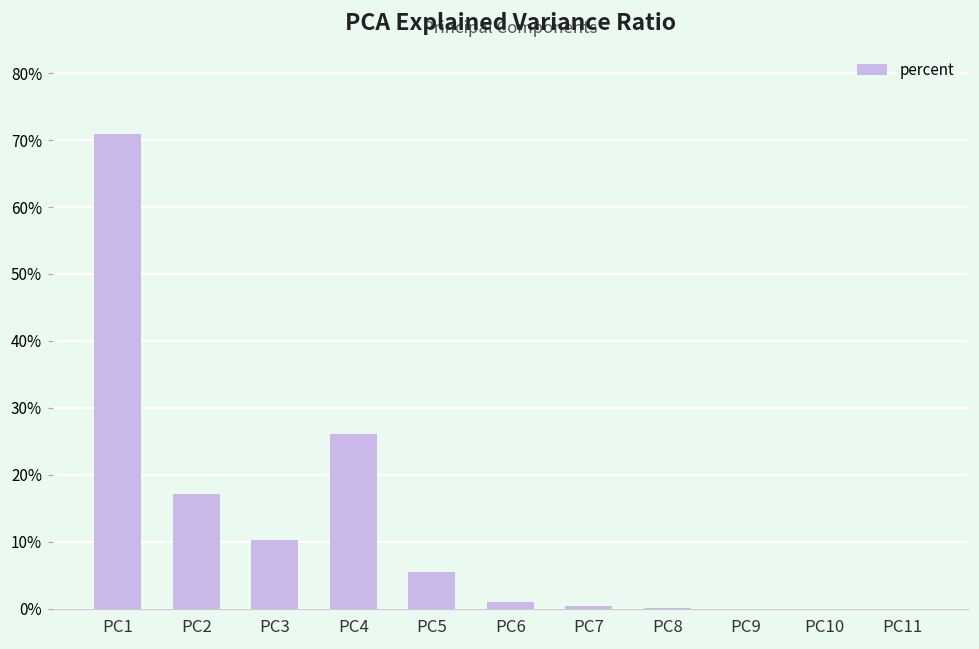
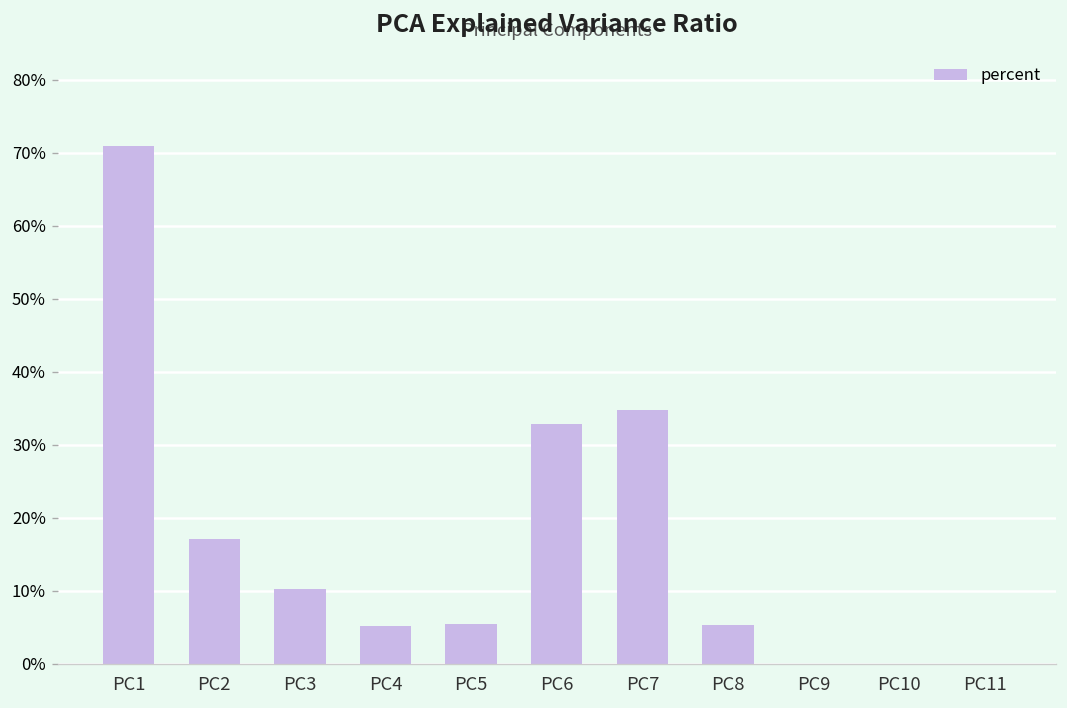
  {
    "PC1": "71%",
    "PC2": "17%",
    "PC3": "10%",
-   "PC4": "26%",
+   "PC4": "5%",
    "PC5": "5%",
-   "PC6": "1%",
-   "PC7": "0%",
-   "PC8": "0%"
+   "PC6": "33%",
+   "PC7": "35%",
+   "PC8": "5%"
  }
